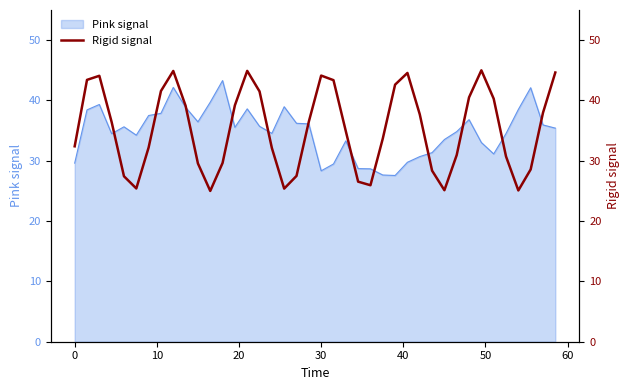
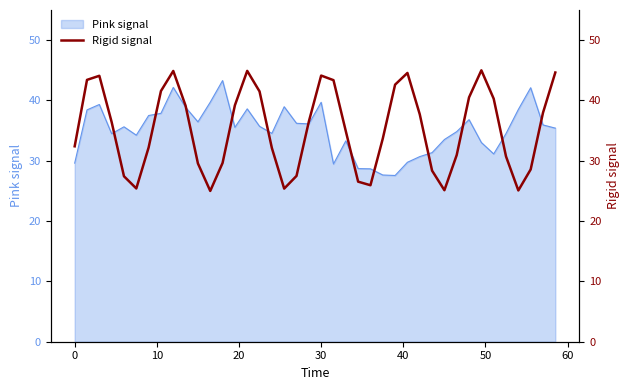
  {
    "Pink signal": {
      "0": 30,
-     "30": 28
+     "30": 40
    },
    "Rigid signal": {
      "0": 32,
      "30": 44
    }
  }
